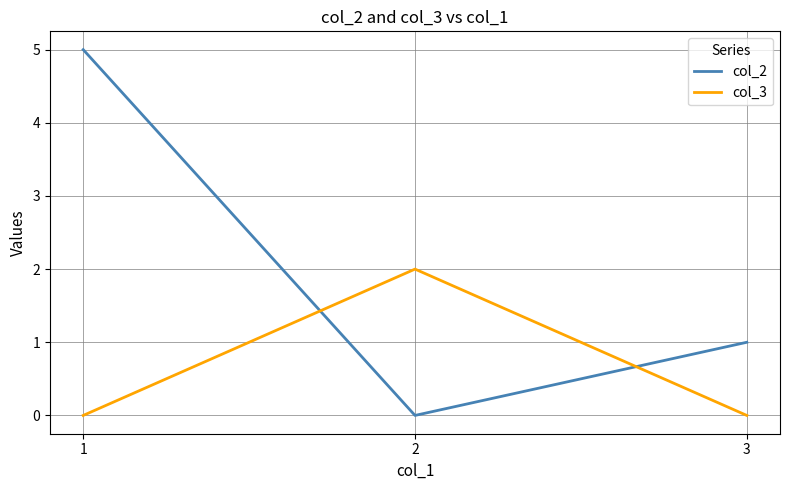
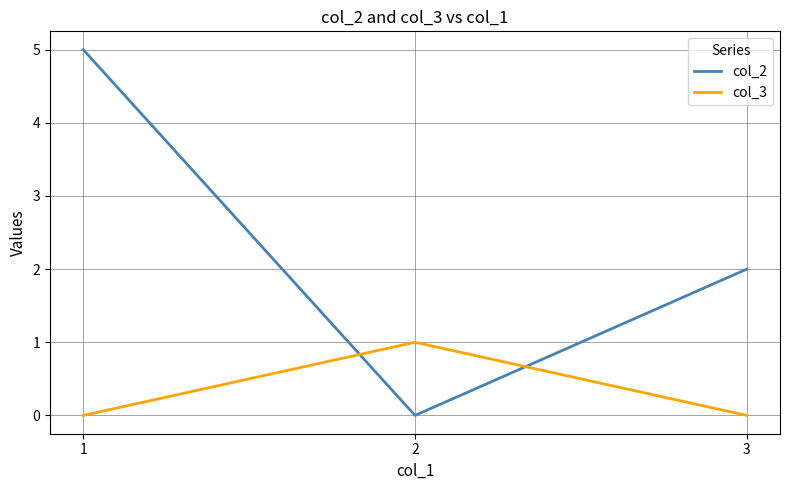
  {
    "col_2": {
      "1": 5,
      "2": 0,
-     "3": 1
+     "3": 2
    },
    "col_3": {
      "1": 0,
-     "2": 2,
+     "2": 1,
      "3": 0
    }
  }
